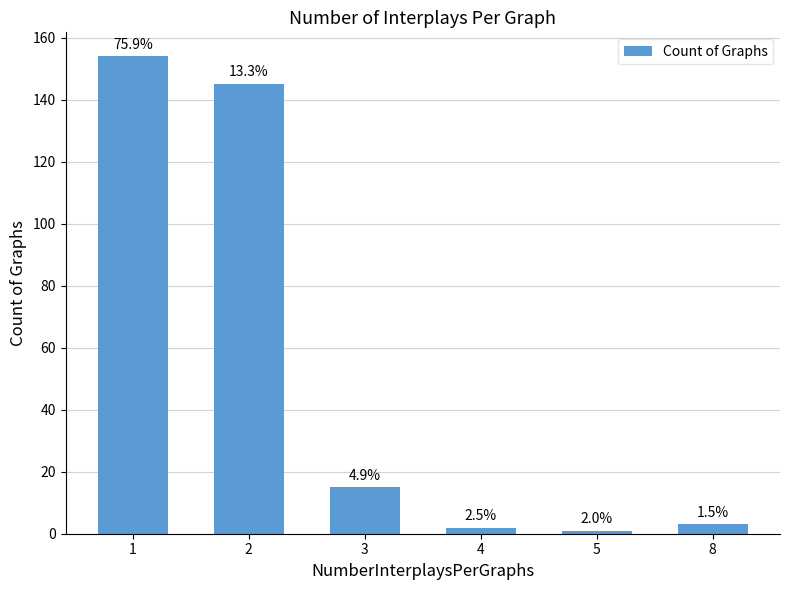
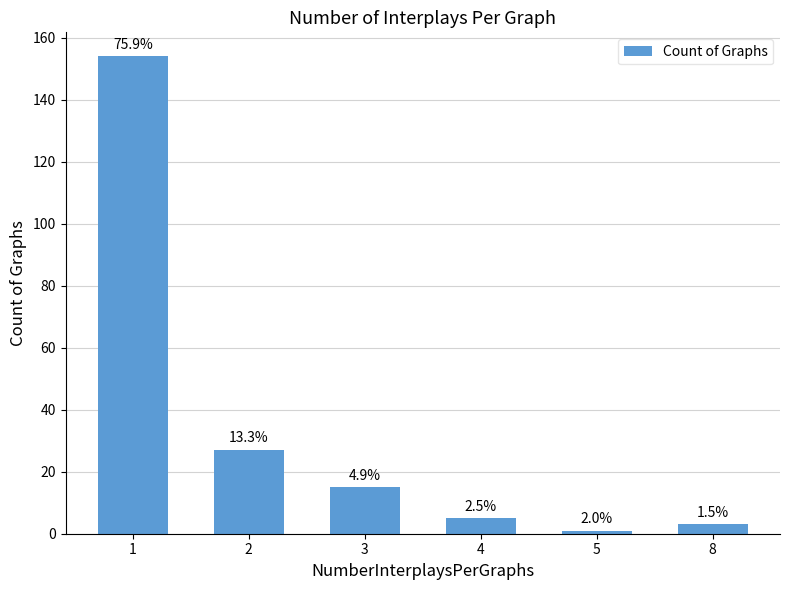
  {
-   "2": 145,
-   "4": 2
+   "2": 27,
+   "4": 5
  }
